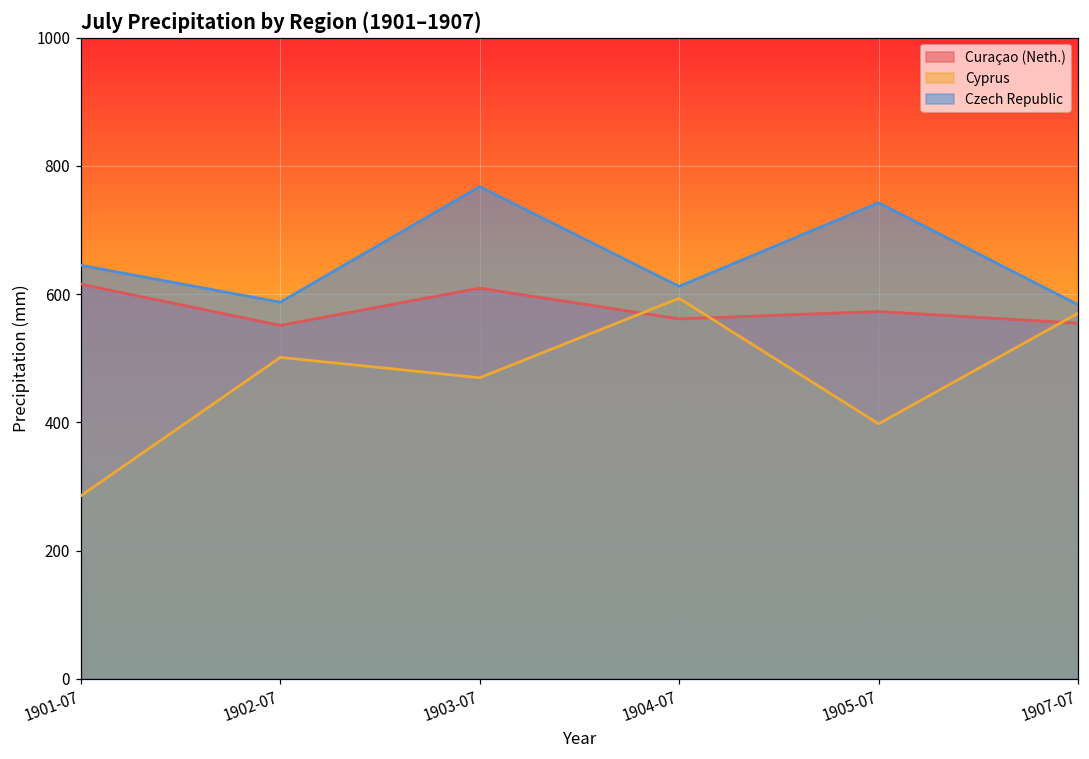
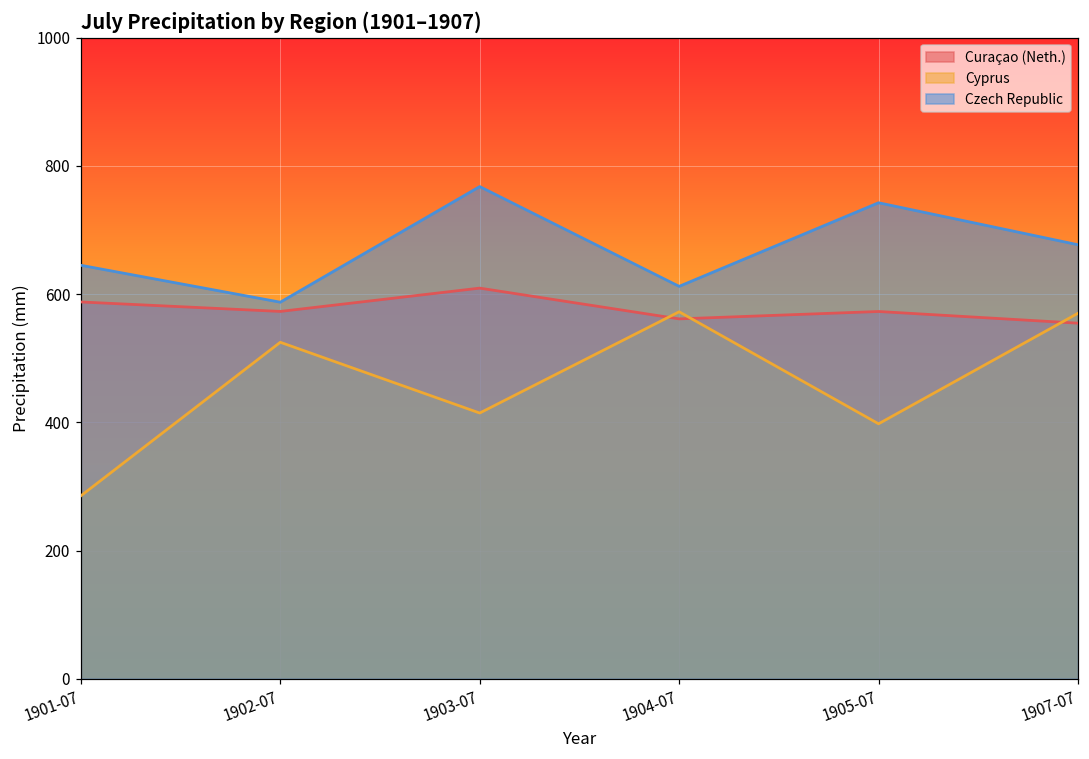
  {
    "Curaçao (Neth.)": {
-     "1901-07": 620,
-     "1902-07": 550,
+     "1901-07": 590,
+     "1902-07": 570,
      "1903-07": 610,
      "1904-07": 560,
      "1905-07": 570,
      "1907-07": 550
    },
    "Cyprus": {
      "1901-07": 290,
-     "1902-07": 500,
-     "1903-07": 470,
-     "1904-07": 590,
+     "1902-07": 520,
+     "1903-07": 410,
+     "1904-07": 570,
      "1905-07": 400,
      "1907-07": 570
    },
    "Czech Republic": {
      "1901-07": 650,
      "1902-07": 590,
      "1903-07": 770,
      "1904-07": 610,
      "1905-07": 740,
-     "1907-07": 580
+     "1907-07": 680
    }
  }
